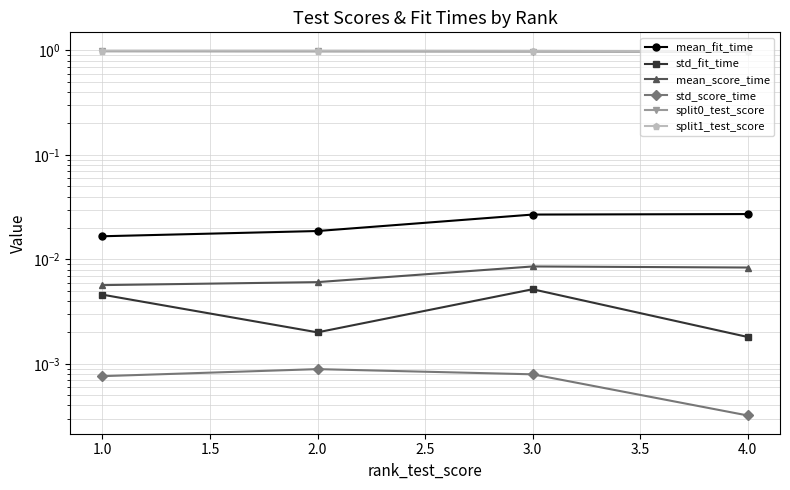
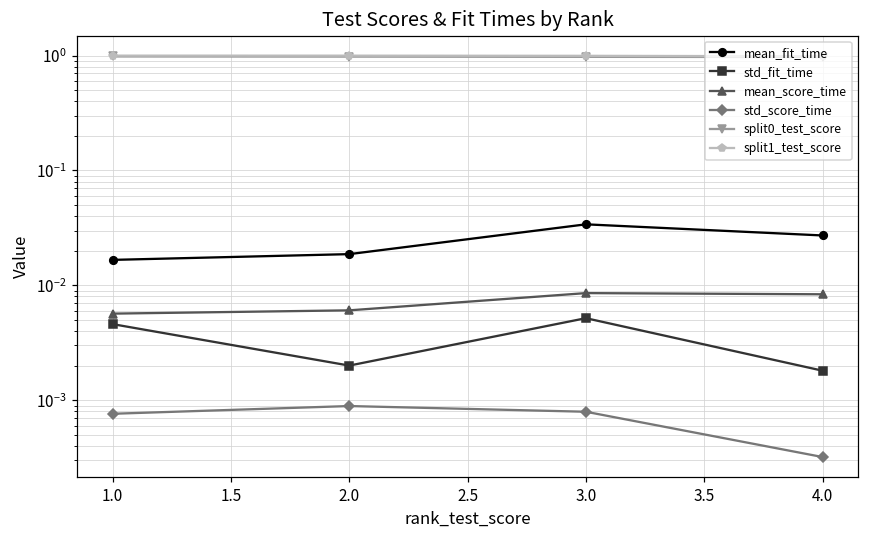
  {
    "mean_fit_time": {
      "1.0": 0.017,
      "2.0": 0.019,
-     "3.0": 0.027,
+     "3.0": 0.034,
      "4.0": 0.027
    }
  }
